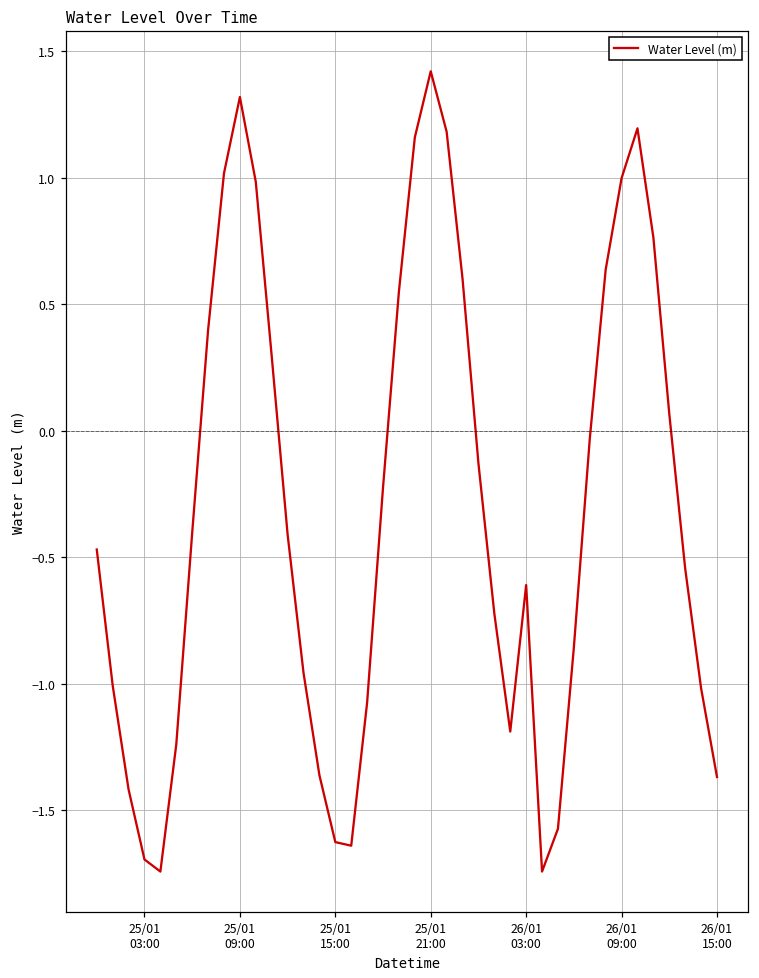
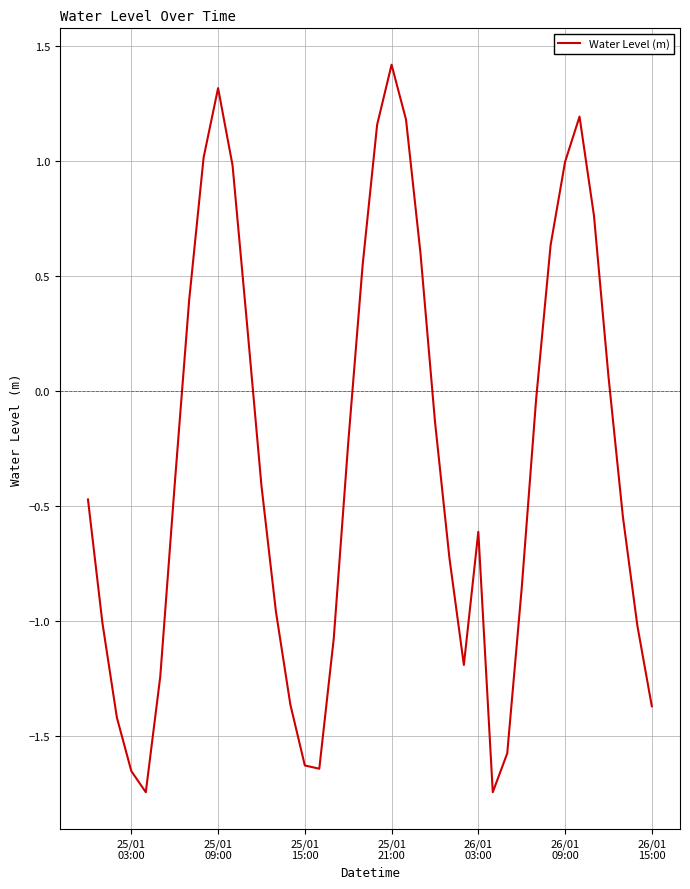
  {
-   "25/01 03:00": -1.69,
+   "25/01 03:00": -1.65,
    "25/01 09:00": 1.32,
    "25/01 15:00": -1.63,
    "25/01 21:00": 1.42,
    "26/01 03:00": -0.61,
    "26/01 09:00": 1.00,
    "26/01 15:00": -1.37
  }
